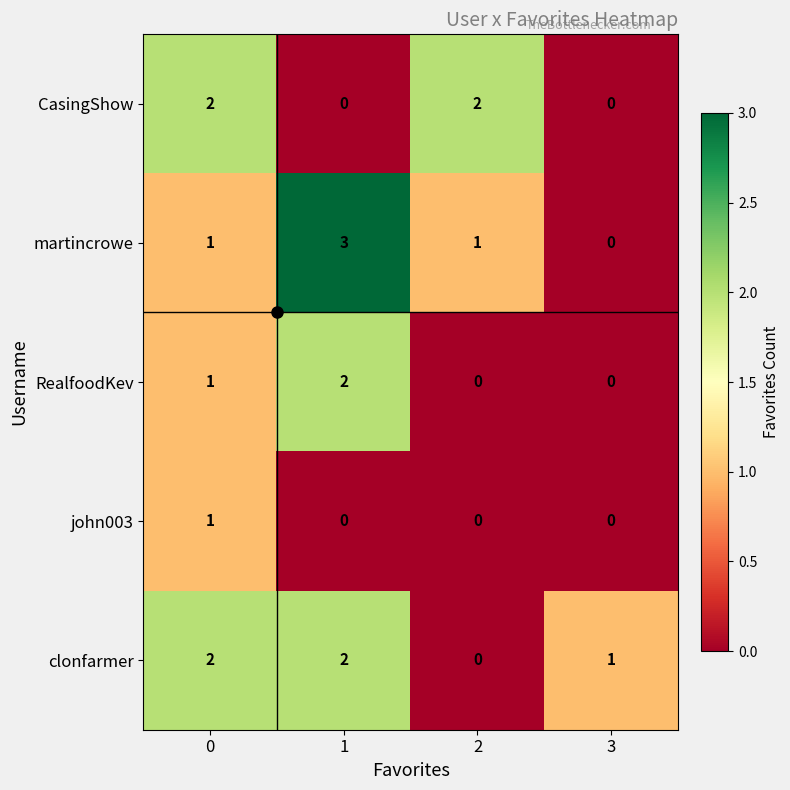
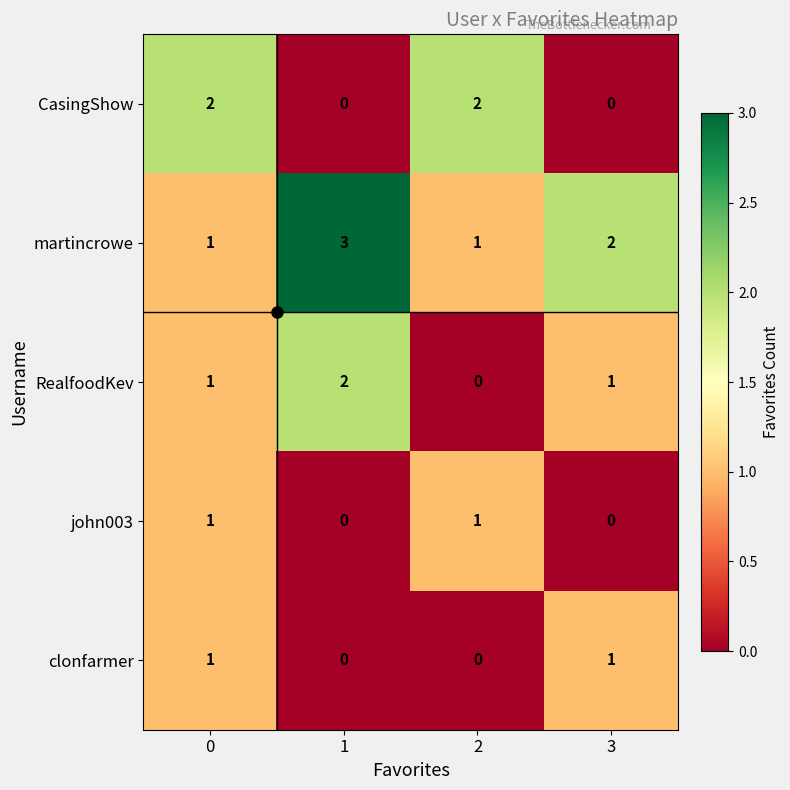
  {
    "CasingShow": {
      "0": 2,
      "1": 0,
      "2": 2,
      "3": 0
    },
    "martincrowe": {
      "0": 1,
      "1": 3,
      "2": 1,
-     "3": 0
+     "3": 2
    },
    "RealfoodKev": {
      "0": 1,
      "1": 2,
      "2": 0,
-     "3": 0
+     "3": 1
    },
    "john003": {
      "0": 1,
      "1": 0,
-     "2": 0,
+     "2": 1,
      "3": 0
    },
    "clonfarmer": {
-     "0": 2,
-     "1": 2,
+     "0": 1,
+     "1": 0,
      "2": 0,
      "3": 1
    }
  }
